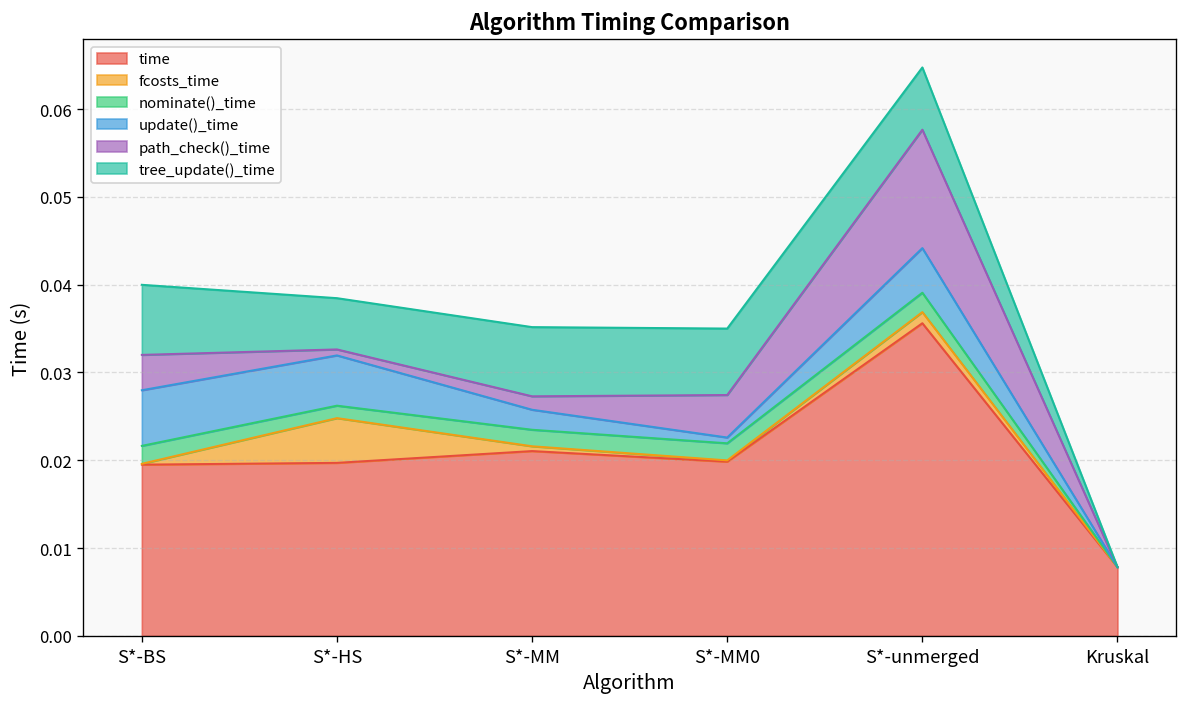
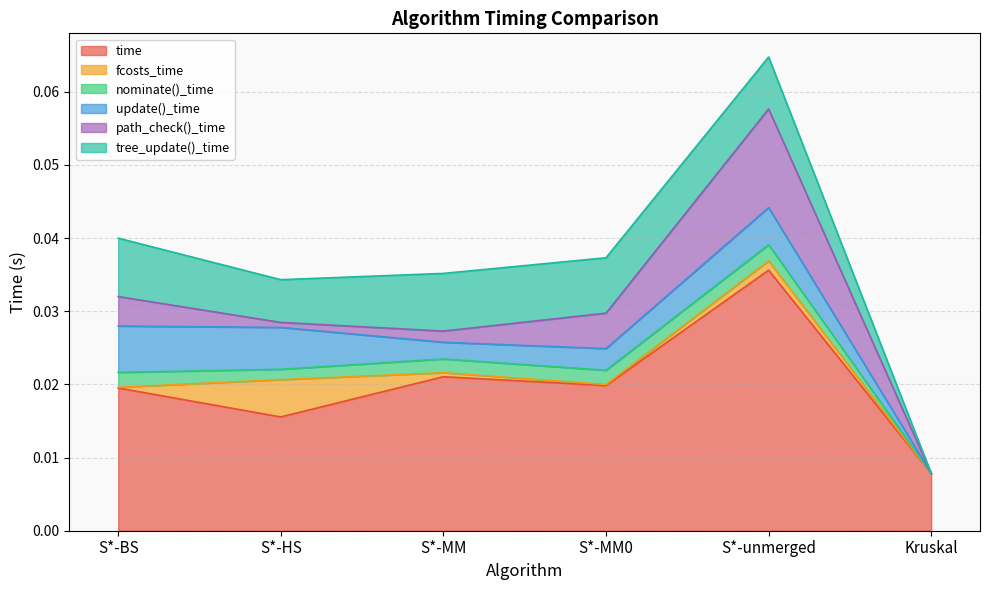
  {
    "time": {
-     "S*-HS": 0.020,
+     "S*-HS": 0.016,
      "S*-MM": 0.021,
      "S*-unmerged": 0.036
    },
    "fcosts_time": {
      "S*-HS": 0.005,
      "S*-MM": 0.001,
      "S*-unmerged": 0.001
    },
    "update()_time": {
      "S*-BS": 0.006,
      "S*-HS": 0.006,
      "S*-MM": 0.002,
-     "S*-MM0": 0.001,
+     "S*-MM0": 0.003,
      "S*-unmerged": 0.005
    },
    "path_check()_time": {
      "S*-BS": 0.004,
      "S*-HS": 0.001,
      "S*-MM": 0.002,
      "S*-MM0": 0.005,
      "S*-unmerged": 0.013
    }
  }
